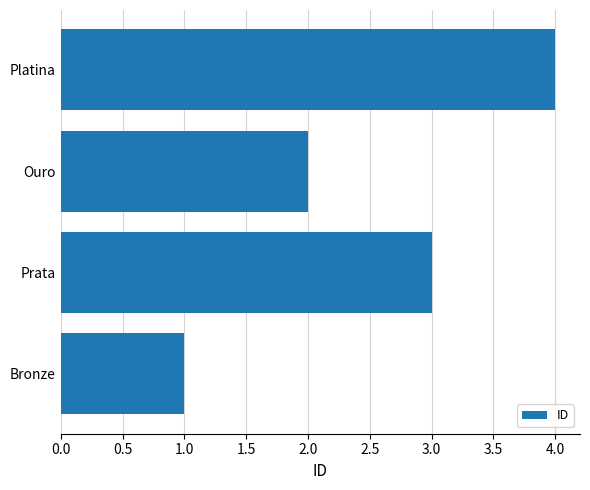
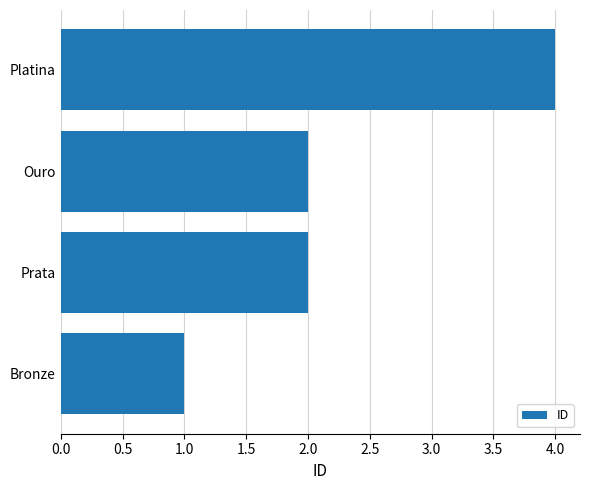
  {
    "Platina": 4,
    "Ouro": 2,
-   "Prata": 3,
+   "Prata": 2,
    "Bronze": 1
  }
